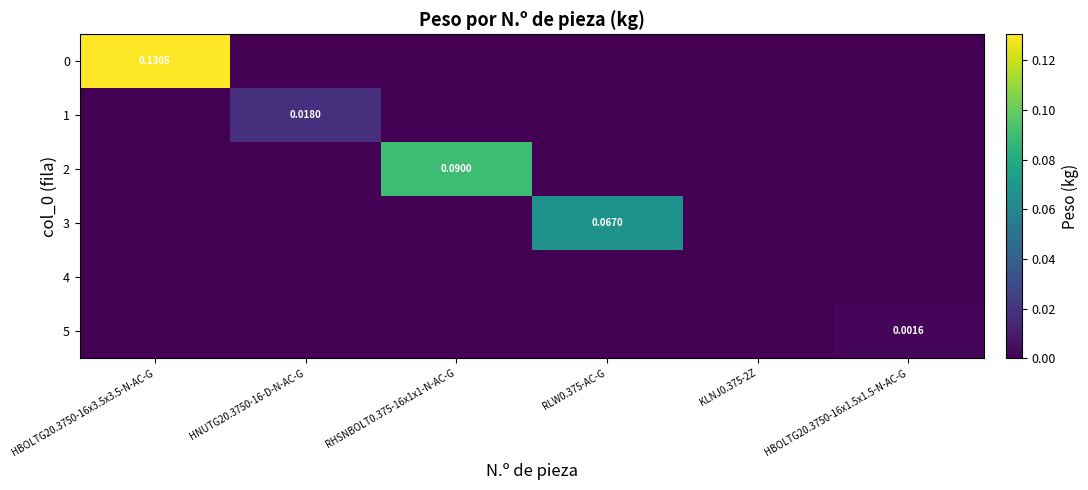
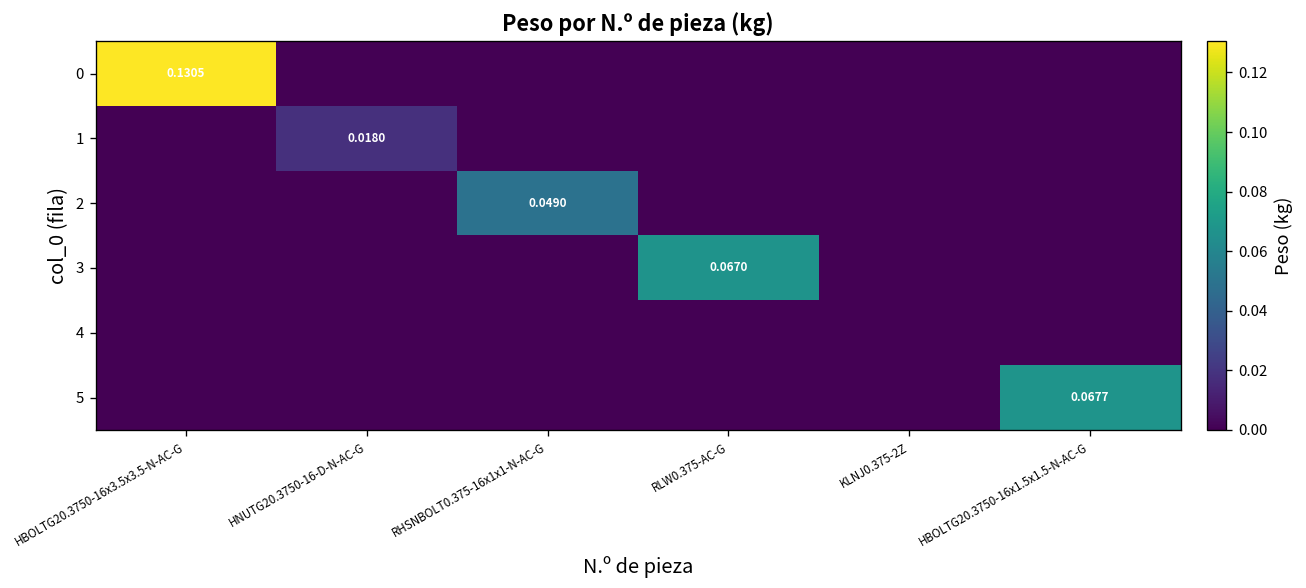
  {
    "0": {
      "HBOLTG20.3750-16x3.5x3.5-N-AC-G": 0.1305
    },
    "1": {
      "HNUTG20.3750-16-D-N-AC-G": 0.0180
    },
    "2": {
-     "RHSNBOLT0.375-16x1x1-N-AC-G": 0.0900
+     "RHSNBOLT0.375-16x1x1-N-AC-G": 0.0490
    },
    "3": {
      "RLW0.375-AC-G": 0.0670
    },
    "5": {
-     "HBOLTG20.3750-16x1.5x1.5-N-AC-G": 0.0016
+     "HBOLTG20.3750-16x1.5x1.5-N-AC-G": 0.0677
    }
  }
